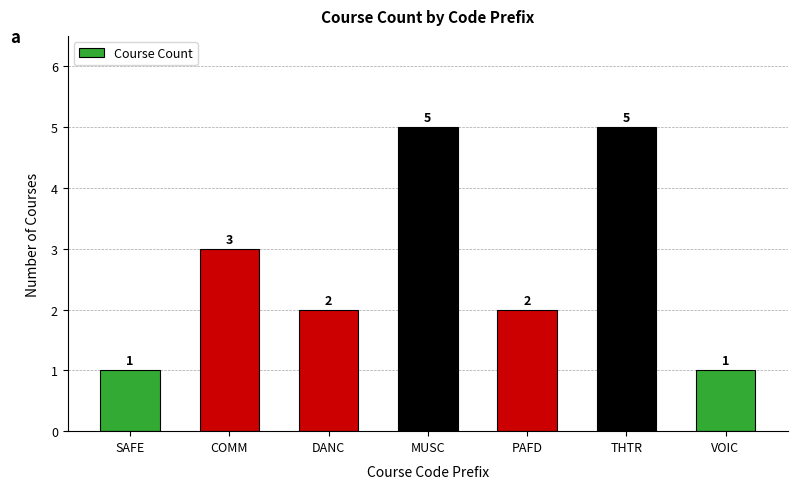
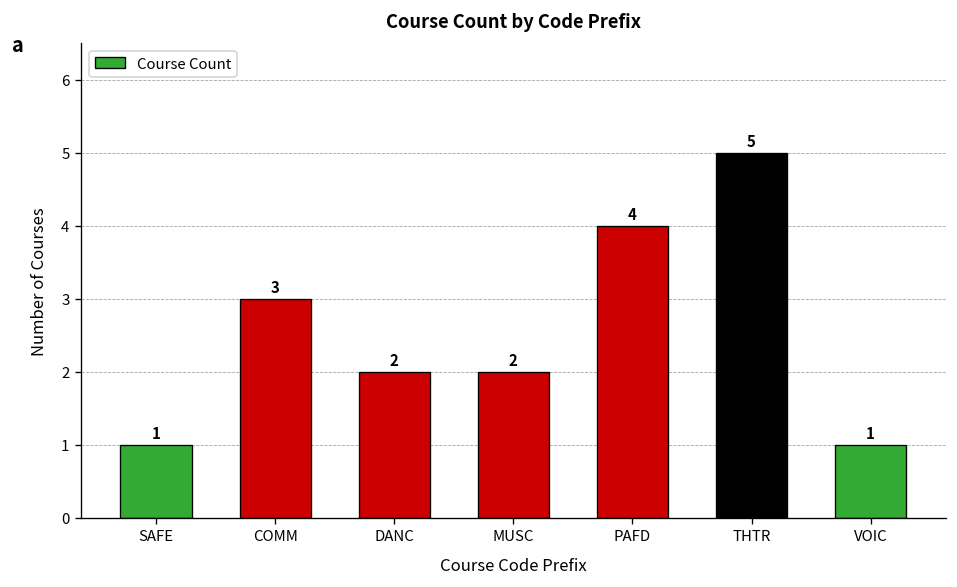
  {
    "SAFE": 1,
    "COMM": 3,
    "DANC": 2,
-   "MUSC": 5,
-   "PAFD": 2,
+   "MUSC": 2,
+   "PAFD": 4,
    "THTR": 5,
    "VOIC": 1
  }
